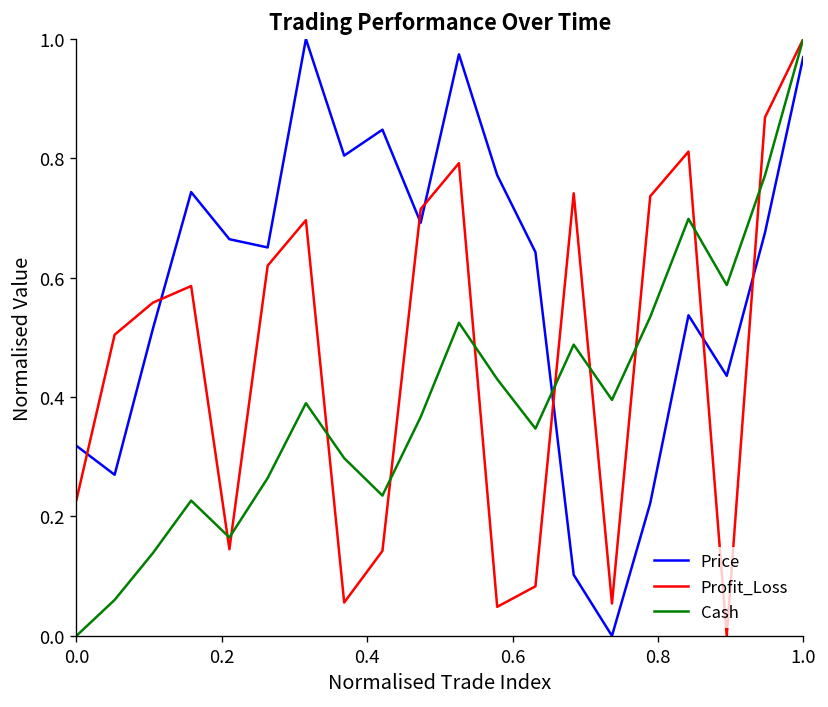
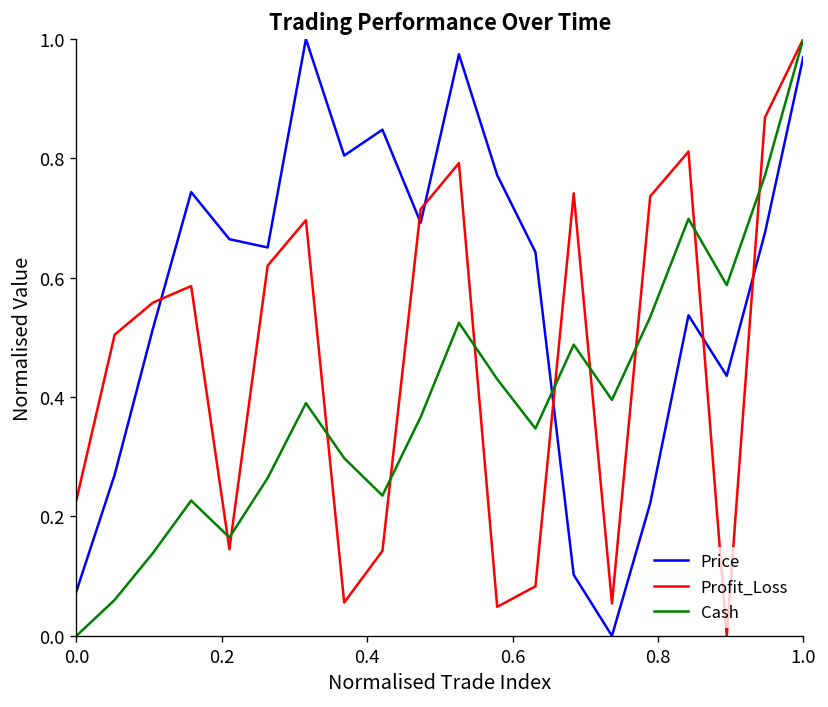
  {
    "Price": {
-     "0.0": 0.32,
+     "0.0": 0.07,
      "1.0": 0.97
    },
    "Profit_Loss": {
      "0.0": 0.23
    },
    "Cash": {
      "0.0": 0.00
    }
  }
